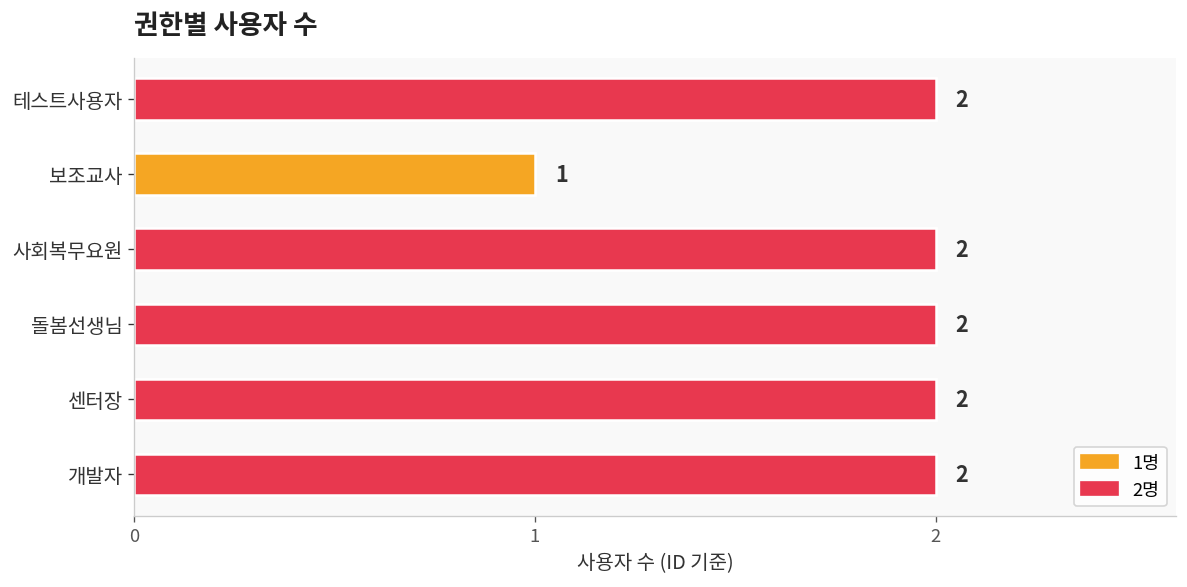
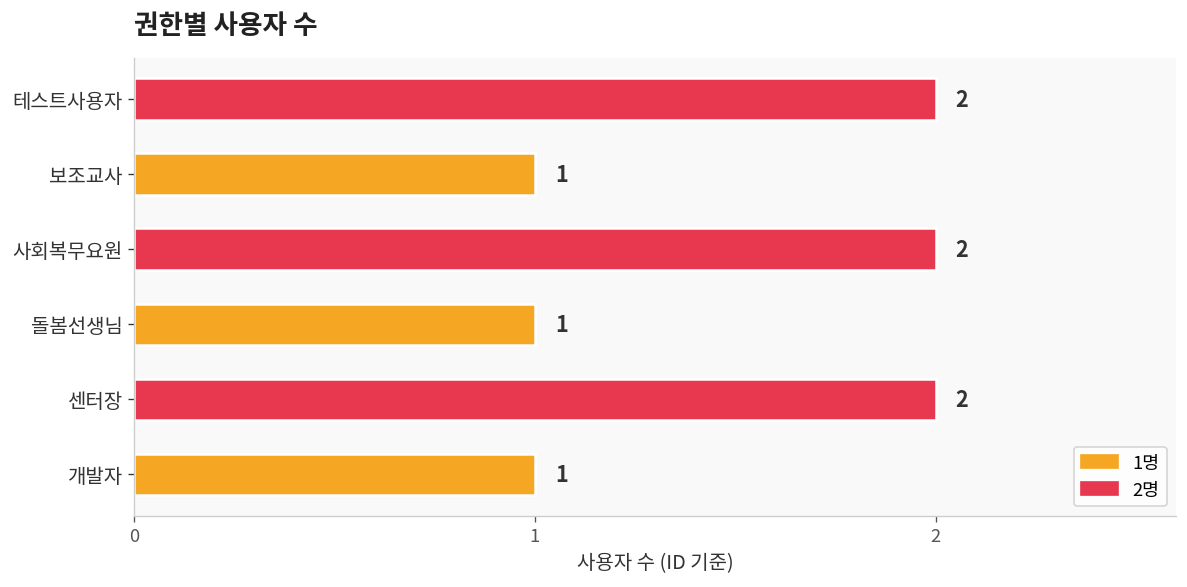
  {
    "테스트사용자": 2,
    "보조교사": 1,
    "사회복무요원": 2,
-   "돌봄선생님": 2,
+   "돌봄선생님": 1,
    "센터장": 2,
-   "개발자": 2
+   "개발자": 1
  }
